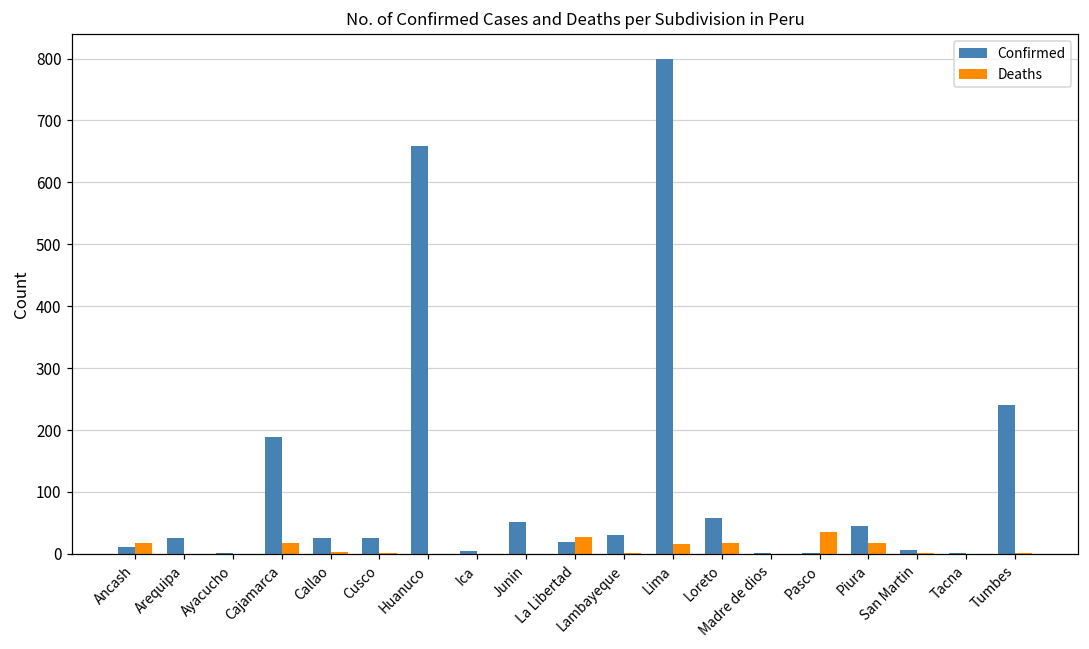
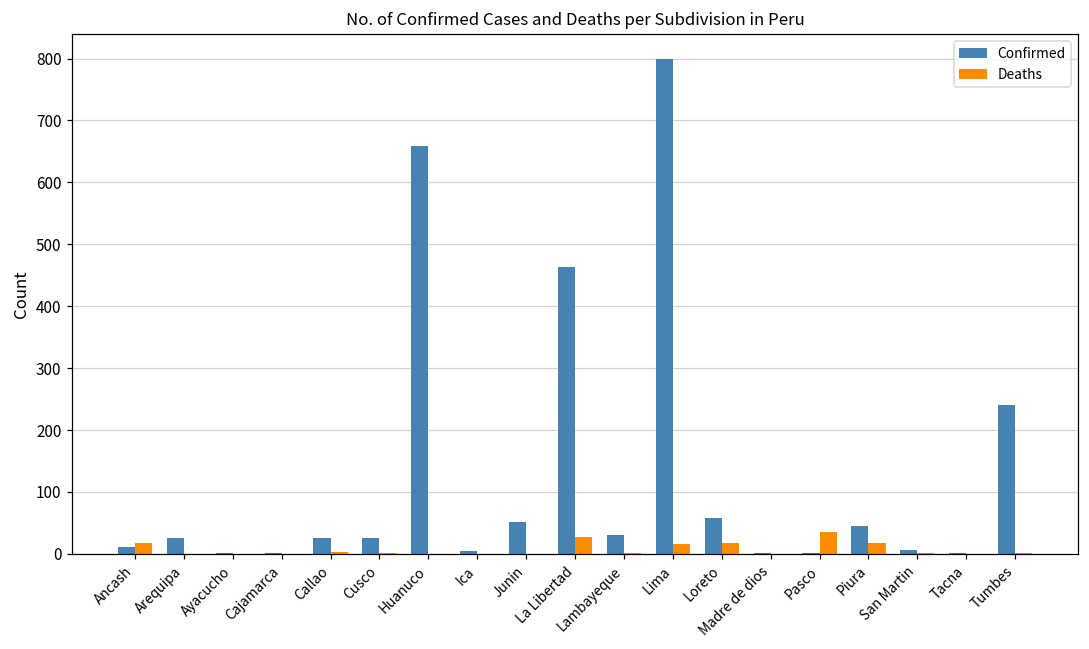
  {
    "Confirmed": {
      "Ancash": 10,
      "Arequipa": 30,
-     "Cajamarca": 190,
+     "Cajamarca": 0,
      "Callao": 30,
      "Cusco": 30,
      "Huanuco": 660,
      "Ica": 10,
      "Junin": 50,
-     "La Libertad": 20,
+     "La Libertad": 460,
      "Lambayeque": 30,
      "Lima": 800,
      "Loreto": 60,
      "Piura": 50,
      "San Martin": 10,
      "Tumbes": 240
    },
    "Deaths": {
      "Ancash": 20,
      "Arequipa": 0,
      "Ayacucho": 0,
-     "Cajamarca": 20,
+     "Cajamarca": 0,
      "Huanuco": 0,
      "Ica": 0,
      "Junin": 0,
      "La Libertad": 30,
      "Lima": 20,
      "Loreto": 20,
      "Madre de dios": 0,
      "Pasco": 40,
      "Piura": 20,
      "Tacna": 0
    }
  }
